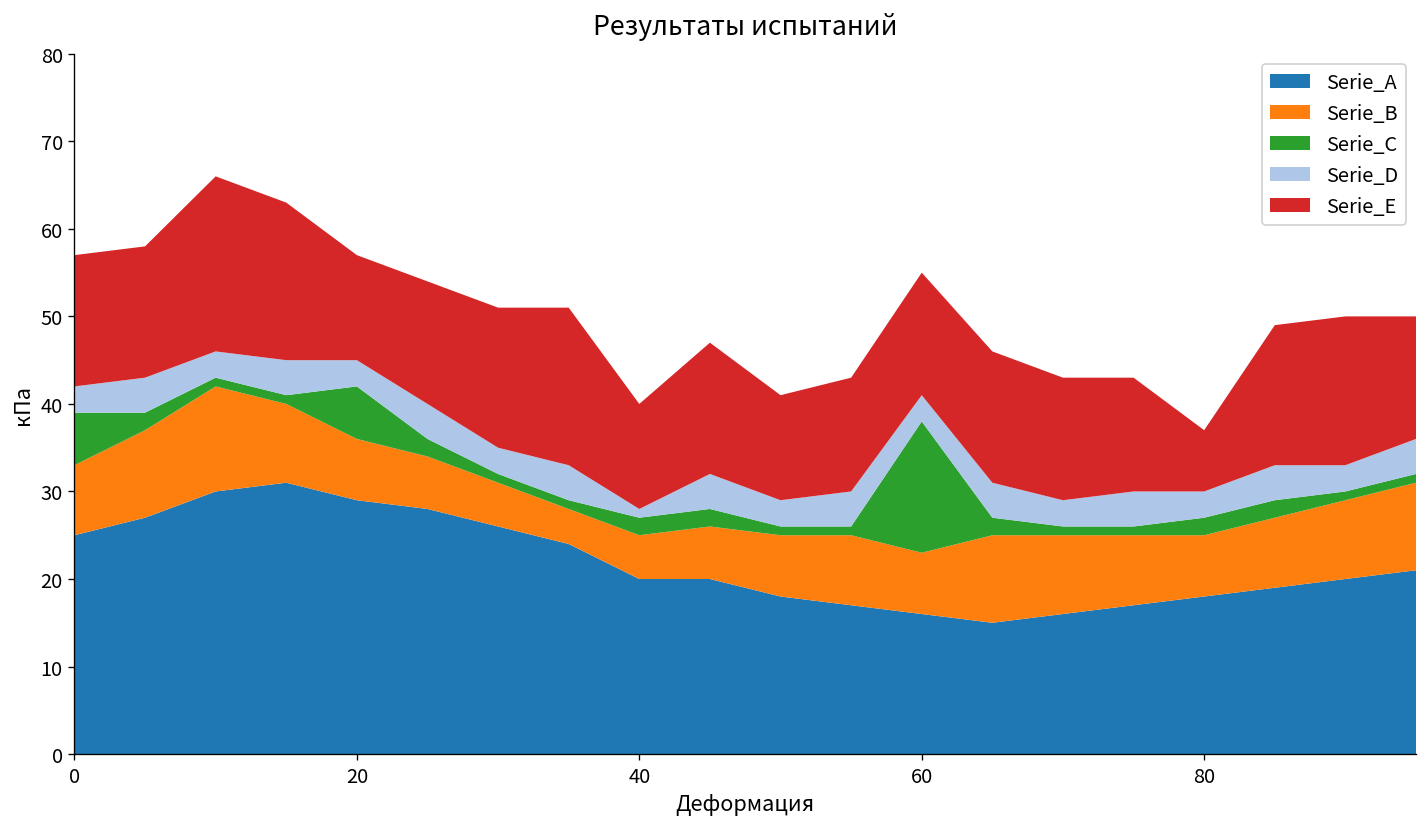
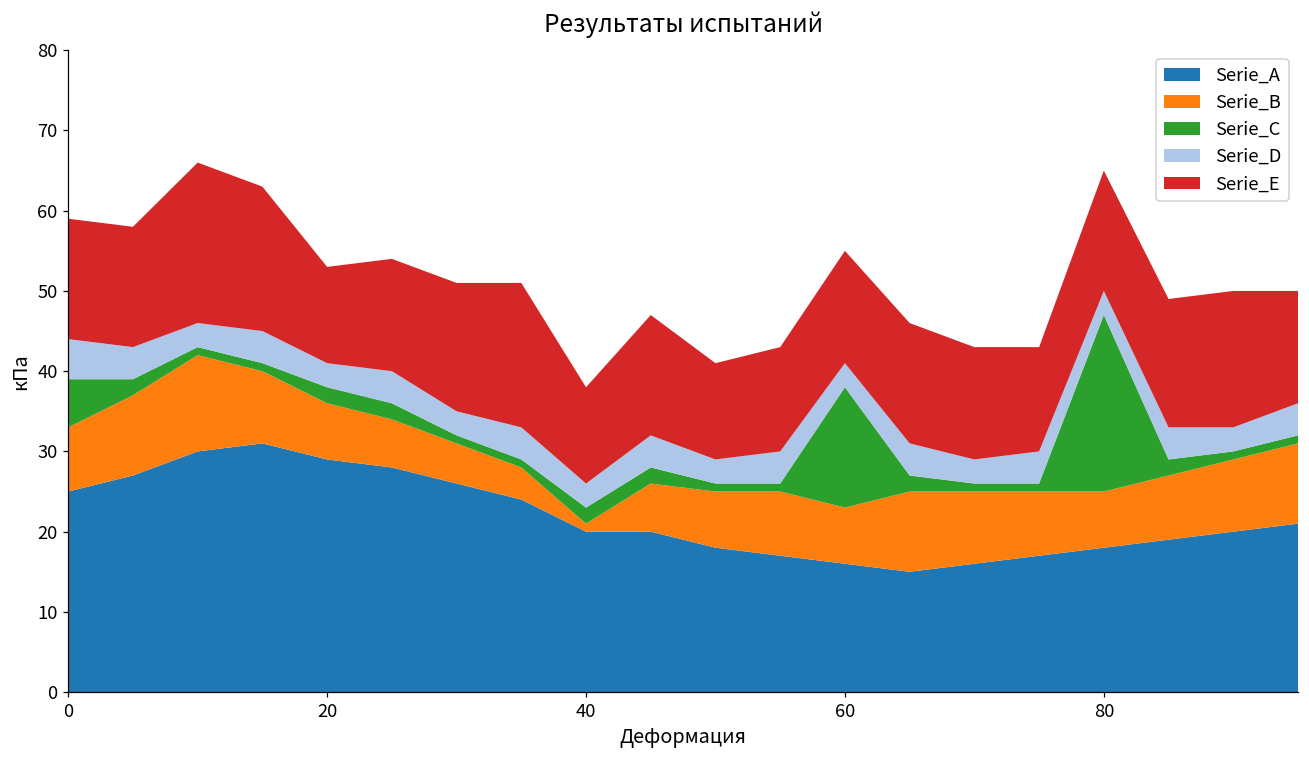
  {
    "Serie_B": {
-     "40": 5
+     "40": 1
    },
    "Serie_C": {
-     "20": 6,
-     "80": 2
+     "20": 2,
+     "80": 22
    },
    "Serie_D": {
-     "0": 3,
-     "40": 1
+     "0": 5,
+     "40": 3
    },
    "Serie_E": {
      "0": 15,
      "20": 12,
      "40": 12,
      "60": 14,
-     "80": 7
+     "80": 15
    }
  }
